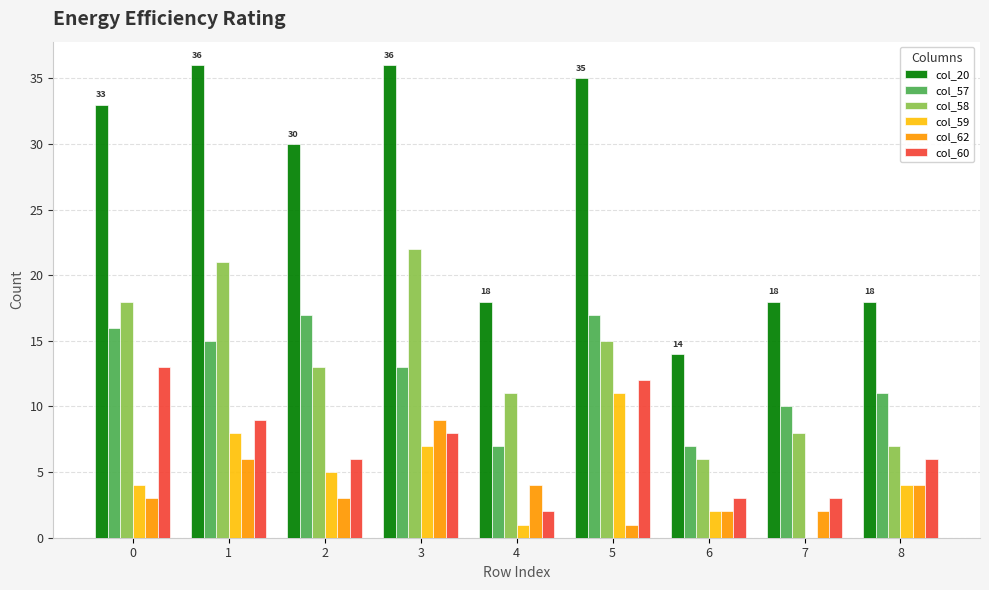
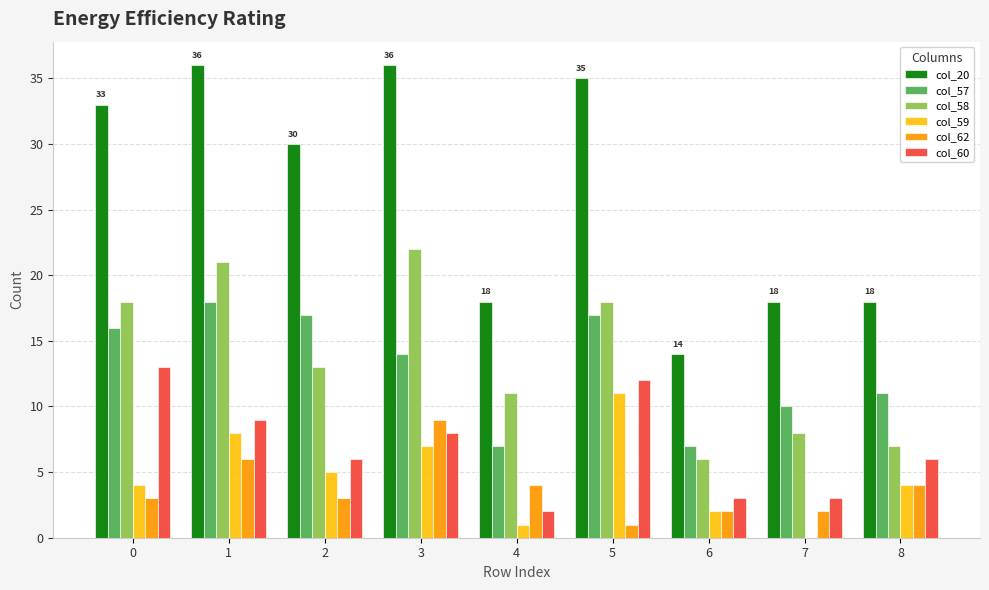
  {
    "col_20": {
      "0": 33,
      "1": 36,
      "2": 30,
      "3": 36,
      "4": 18,
      "5": 35,
      "6": 14,
      "7": 18,
      "8": 18
    },
    "col_57": {
      "0": 16,
-     "1": 15,
+     "1": 18,
      "2": 17,
-     "3": 13,
+     "3": 14,
      "4": 7,
      "5": 17,
      "6": 7,
      "7": 10,
      "8": 11
    },
    "col_58": {
      "0": 18,
      "1": 21,
      "2": 13,
      "3": 22,
      "4": 11,
-     "5": 15,
+     "5": 18,
      "6": 6,
      "7": 8,
      "8": 7
    },
    "col_60": {
      "0": 13,
      "1": 9,
      "2": 6,
      "3": 8,
      "4": 2,
      "5": 12,
      "6": 3,
      "7": 3,
      "8": 6
    }
  }
